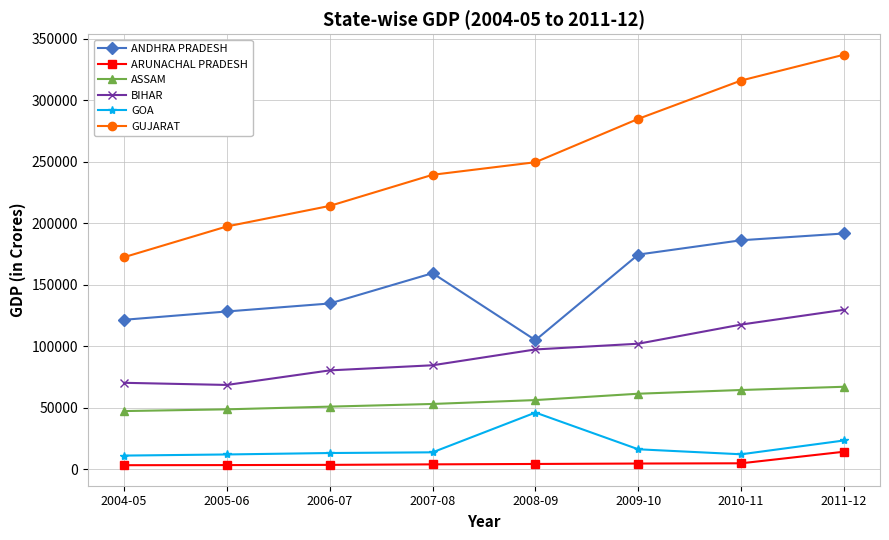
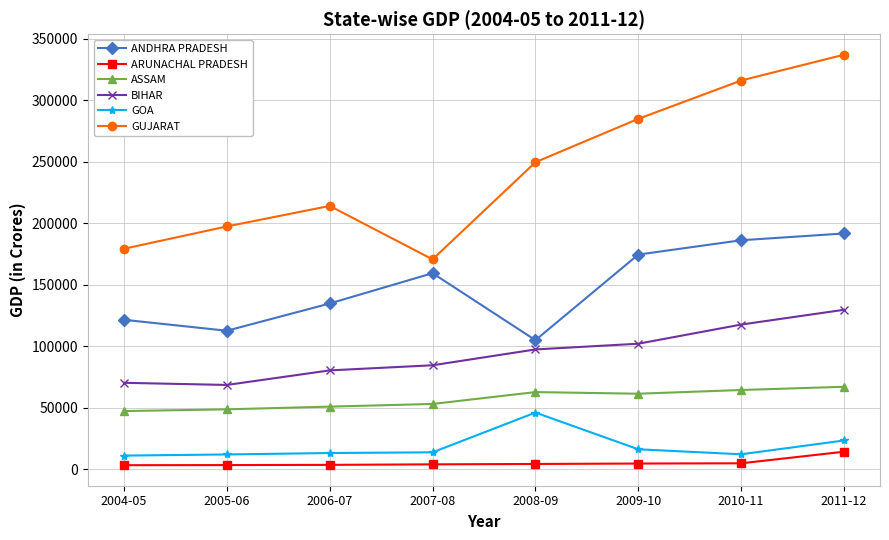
  {
    "ANDHRA PRADESH": {
      "2004-05": 121000,
-     "2005-06": 128000,
+     "2005-06": 112000,
      "2006-07": 135000,
      "2007-08": 159000,
      "2008-09": 105000,
      "2009-10": 174000,
      "2010-11": 186000,
      "2011-12": 192000
    },
    "ARUNACHAL PRADESH": {
      "2004-05": 3000,
      "2005-06": 3000,
      "2006-07": 3000,
      "2007-08": 4000,
      "2008-09": 4000,
      "2009-10": 5000,
      "2010-11": 5000,
      "2011-12": 14000
    },
    "ASSAM": {
      "2004-05": 47000,
      "2005-06": 49000,
      "2006-07": 51000,
      "2007-08": 53000,
-     "2008-09": 56000,
+     "2008-09": 63000,
      "2009-10": 61000,
      "2010-11": 64000,
      "2011-12": 67000
    },
    "BIHAR": {
      "2004-05": 70000,
      "2005-06": 68000,
      "2006-07": 80000,
      "2007-08": 84000,
      "2008-09": 97000,
      "2009-10": 102000,
      "2010-11": 118000,
      "2011-12": 130000
    },
    "GOA": {
      "2004-05": 11000,
      "2005-06": 12000,
      "2006-07": 13000,
      "2007-08": 14000,
      "2008-09": 46000,
      "2009-10": 16000,
      "2010-11": 12000,
      "2011-12": 23000
    },
    "GUJARAT": {
-     "2004-05": 172000,
+     "2004-05": 179000,
      "2005-06": 197000,
      "2006-07": 214000,
-     "2007-08": 239000,
+     "2007-08": 171000,
      "2008-09": 249000,
      "2009-10": 285000,
      "2010-11": 316000,
      "2011-12": 337000
    }
  }
